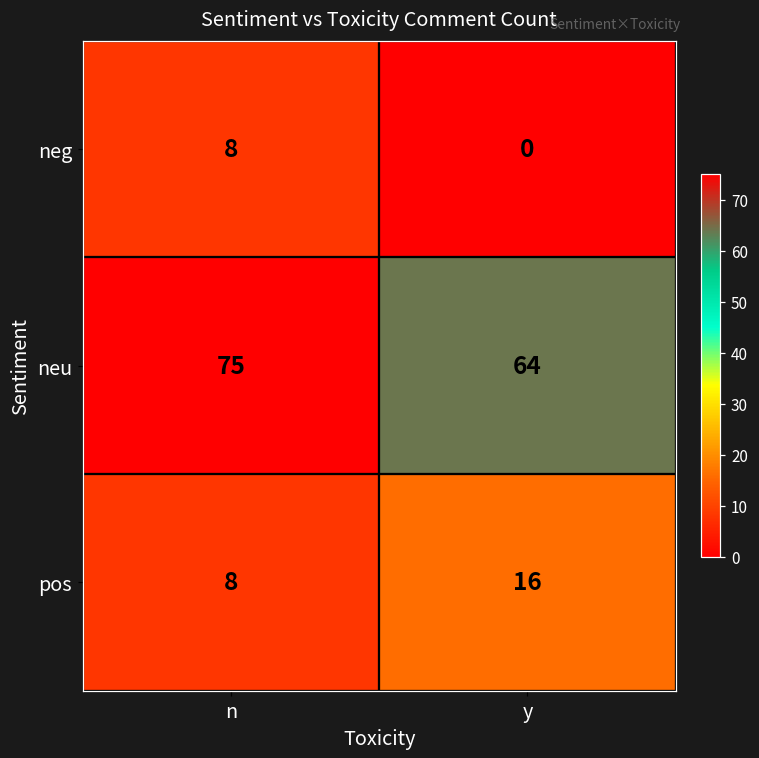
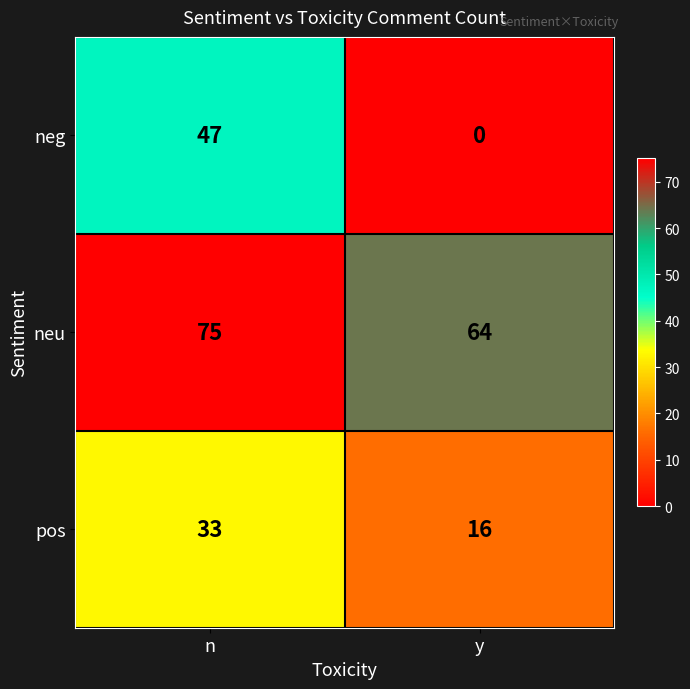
  {
    "neg": {
-     "n": 8,
+     "n": 47,
      "y": 0
    },
    "neu": {
      "n": 75,
      "y": 64
    },
    "pos": {
-     "n": 8,
+     "n": 33,
      "y": 16
    }
  }
